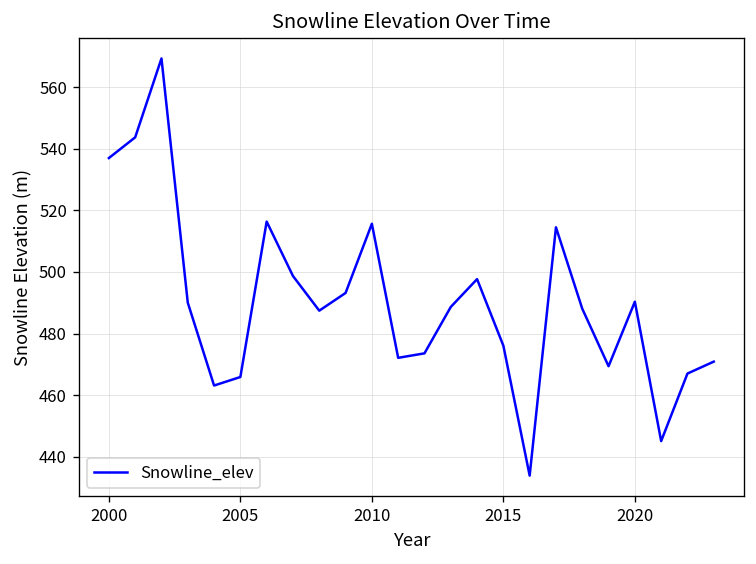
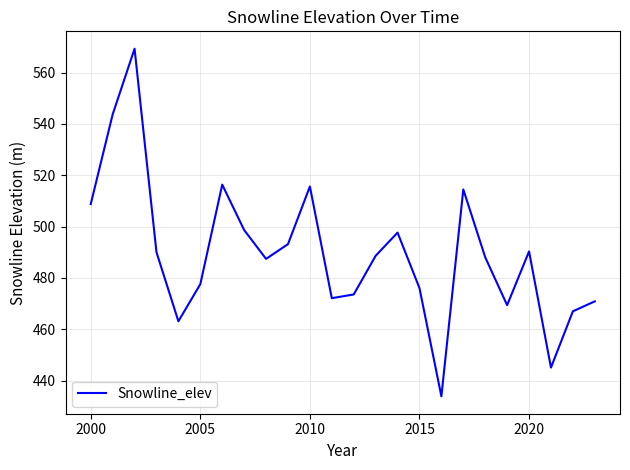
  {
-   "2000": 537,
-   "2005": 466,
+   "2000": 509,
+   "2005": 478,
    "2010": 516,
    "2015": 476,
    "2020": 490
  }
